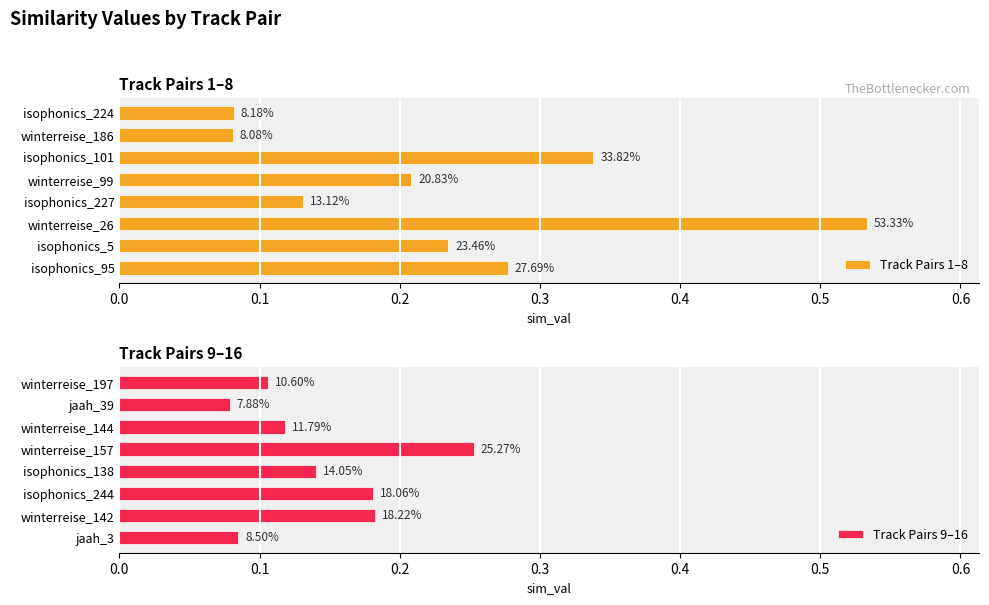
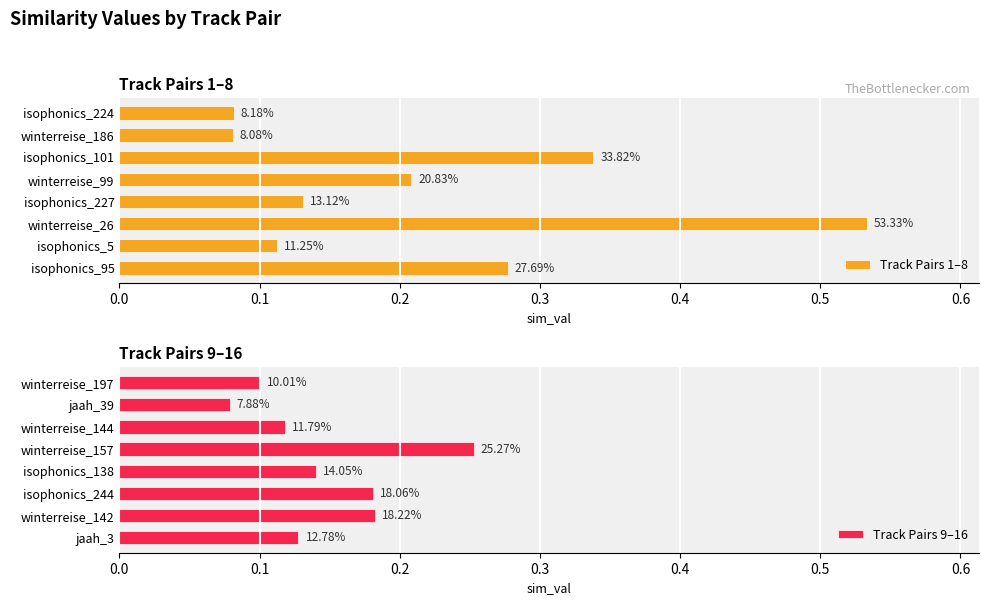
  {
    "Track Pairs 1–8": {
      "isophonics_224": "8.18%",
      "winterreise_186": "8.08%",
      "isophonics_101": "33.82%",
      "winterreise_99": "20.83%",
      "isophonics_227": "13.12%",
      "winterreise_26": "53.33%",
-     "isophonics_5": "23.46%",
+     "isophonics_5": "11.25%",
      "isophonics_95": "27.69%"
    },
    "Track Pairs 9–16": {
-     "winterreise_197": "10.60%",
+     "winterreise_197": "10.01%",
      "jaah_39": "7.88%",
      "winterreise_144": "11.79%",
      "winterreise_157": "25.27%",
      "isophonics_138": "14.05%",
      "isophonics_244": "18.06%",
      "winterreise_142": "18.22%",
-     "jaah_3": "8.50%"
+     "jaah_3": "12.78%"
    }
  }
